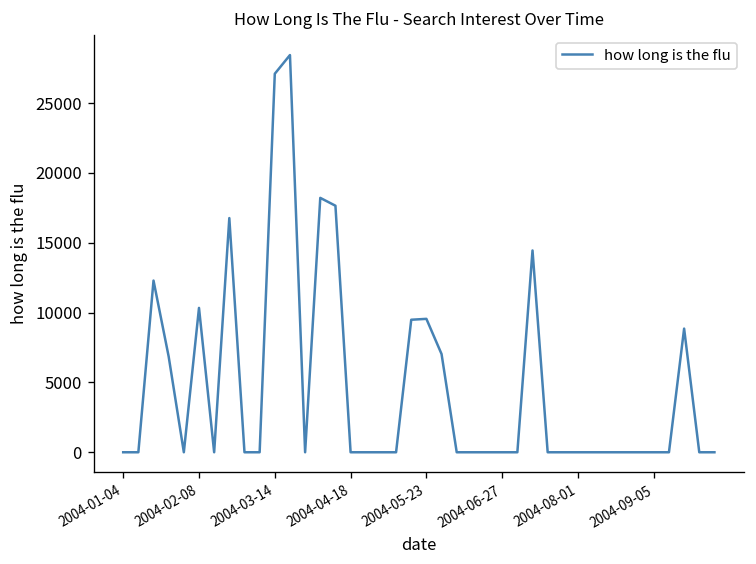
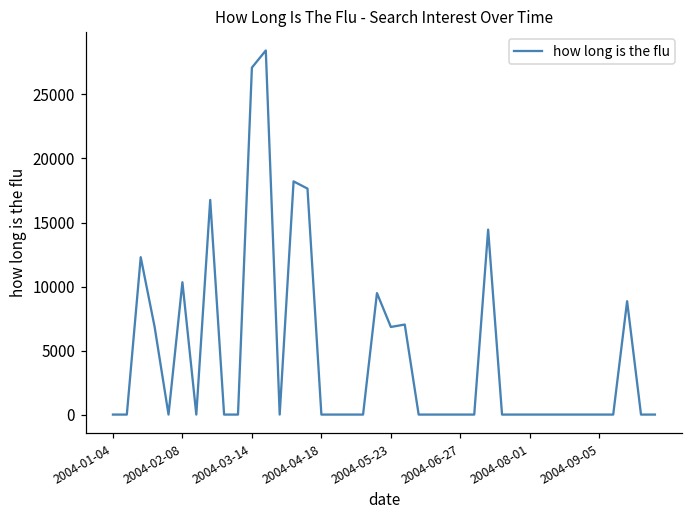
  {
    "2004-01-04": 0,
    "2004-02-08": 10300,
    "2004-03-14": 27100,
    "2004-04-18": 0,
-   "2004-05-23": 9600,
+   "2004-05-23": 6800,
    "2004-06-27": 0,
    "2004-08-01": 0,
    "2004-09-05": 0
  }
